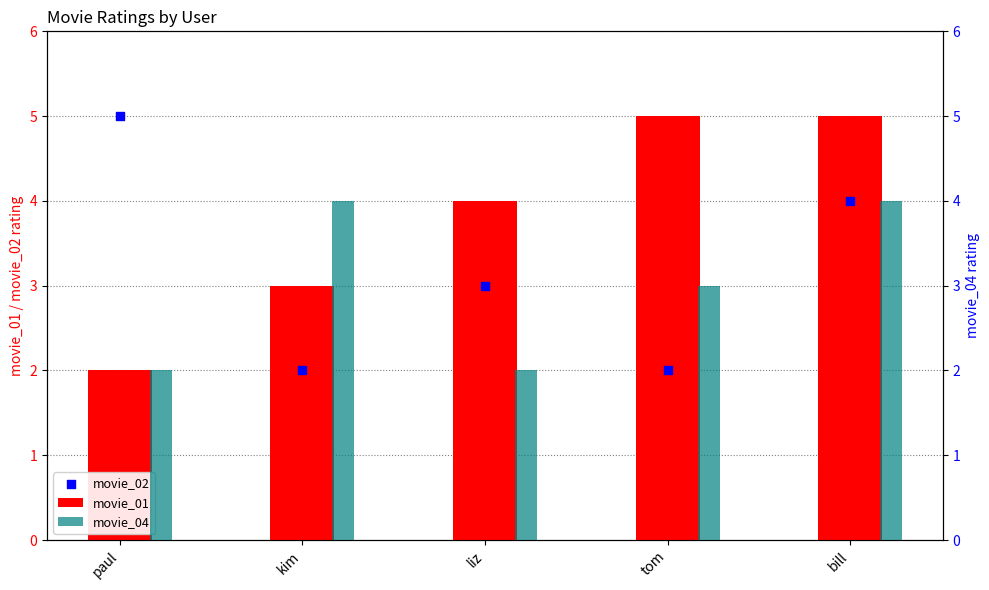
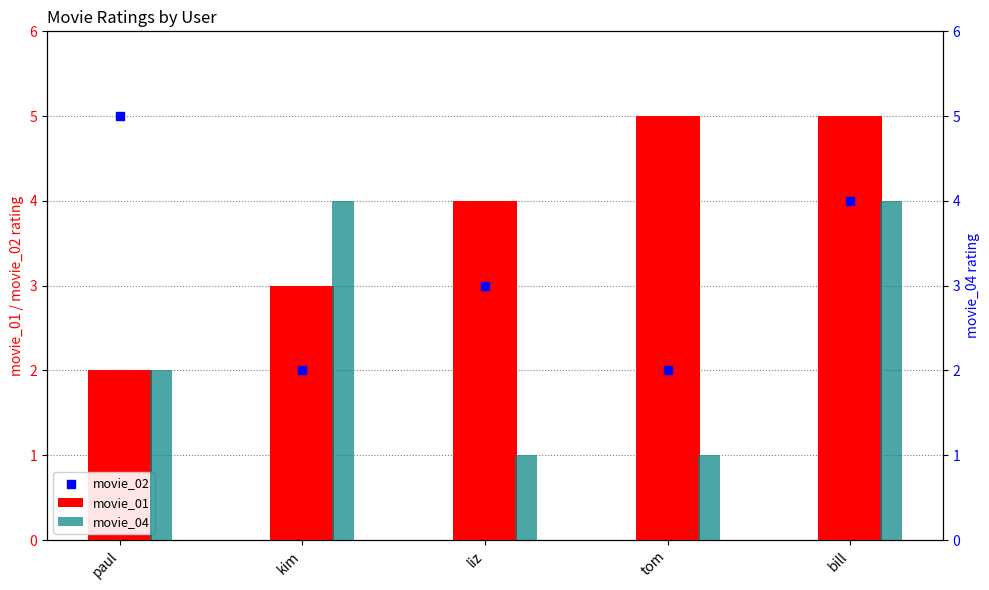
  {
    "movie_01": {
      "paul": 2.0,
      "kim": 3.0,
      "liz": 4.0,
      "tom": 5.0,
      "bill": 5.0
    },
    "movie_04": {
      "paul": 2,
      "kim": 4,
-     "liz": 2,
-     "tom": 3,
+     "liz": 1,
+     "tom": 1,
      "bill": 4
    }
  }
